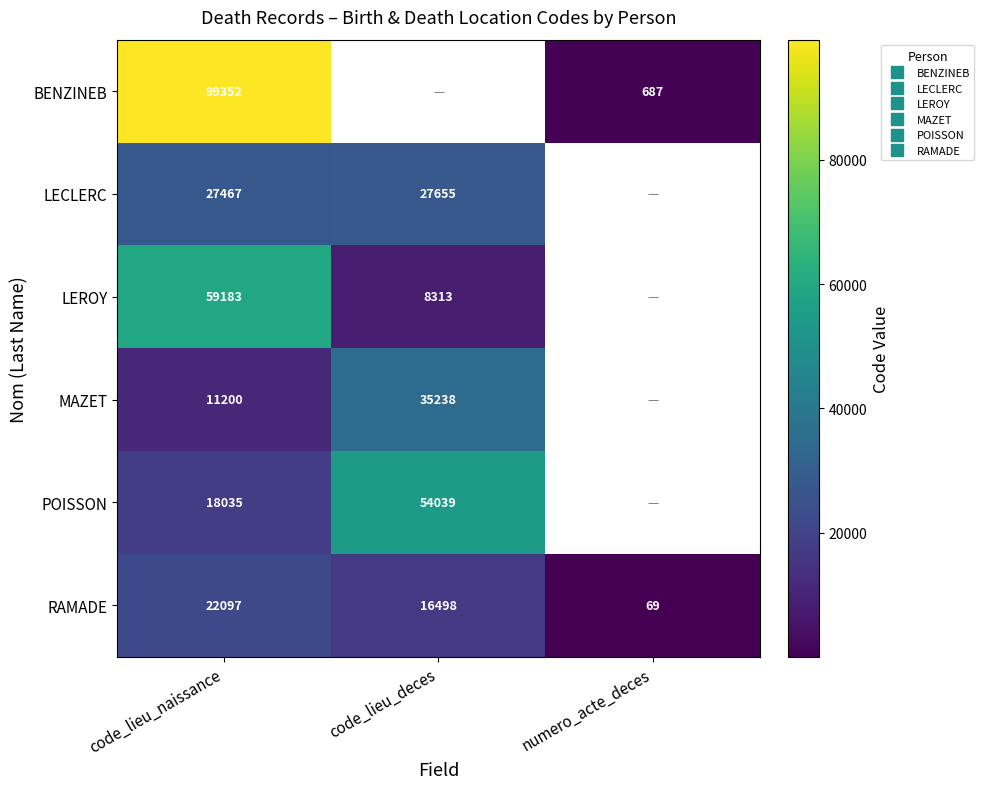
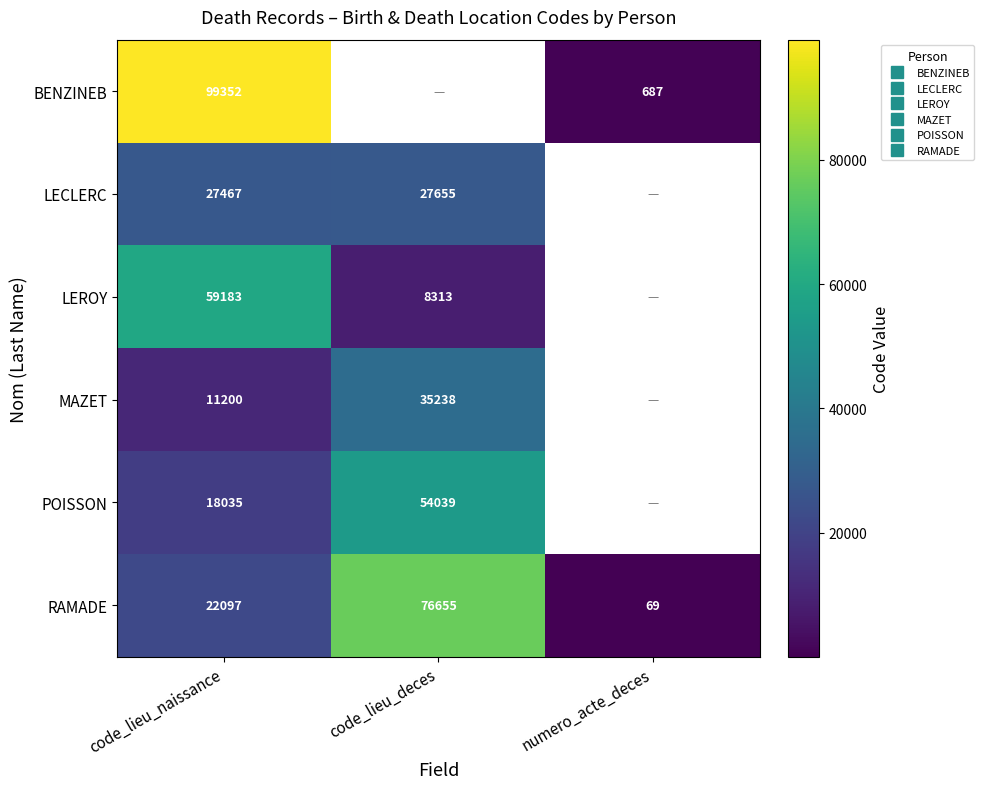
  {
    "BENZINEB": {
      "code_lieu_naissance": 99352,
      "numero_acte_deces": 687
    },
    "LECLERC": {
      "code_lieu_naissance": 27467,
      "code_lieu_deces": 27655
    },
    "LEROY": {
      "code_lieu_naissance": 59183,
      "code_lieu_deces": 8313
    },
    "MAZET": {
      "code_lieu_naissance": 11200,
      "code_lieu_deces": 35238
    },
    "POISSON": {
      "code_lieu_naissance": 18035,
      "code_lieu_deces": 54039
    },
    "RAMADE": {
      "code_lieu_naissance": 22097,
-     "code_lieu_deces": 16498,
+     "code_lieu_deces": 76655,
      "numero_acte_deces": 69
    }
  }
